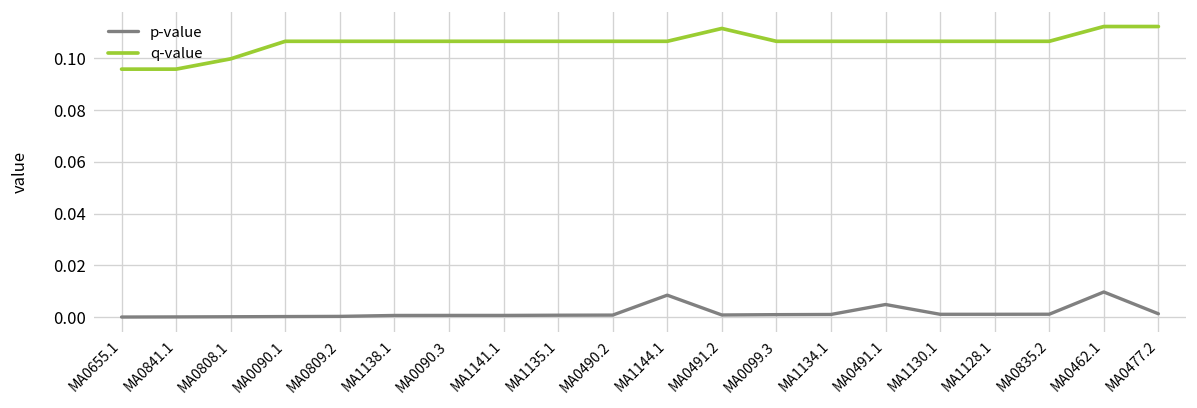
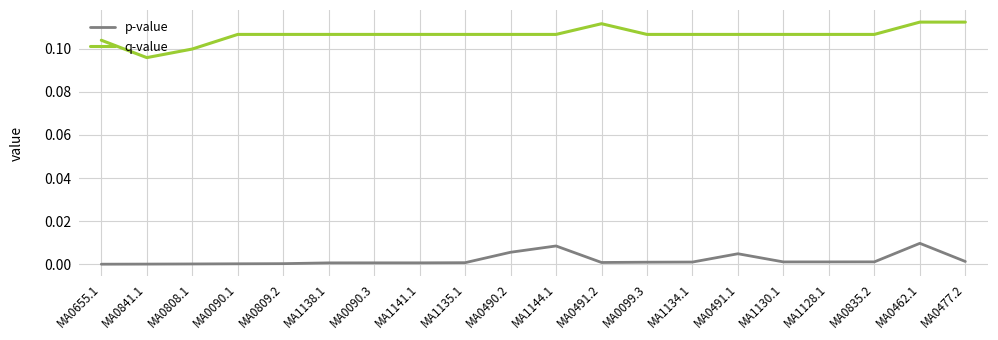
  {
    "p-value": {
      "MA0655.1": 0.000,
      "MA0841.1": 0.000,
      "MA0808.1": 0.000,
      "MA0090.1": 0.000,
      "MA0809.2": 0.000,
      "MA1138.1": 0.001,
      "MA0090.3": 0.001,
      "MA1141.1": 0.001,
      "MA1135.1": 0.001,
-     "MA0490.2": 0.001,
+     "MA0490.2": 0.006,
      "MA1144.1": 0.008,
      "MA0491.2": 0.001,
      "MA0099.3": 0.001,
      "MA1134.1": 0.001,
      "MA0491.1": 0.005,
      "MA1130.1": 0.001,
      "MA1128.1": 0.001,
      "MA0835.2": 0.001,
      "MA0462.1": 0.010,
      "MA0477.2": 0.001
    },
    "q-value": {
-     "MA0655.1": 0.096,
+     "MA0655.1": 0.104,
      "MA0841.1": 0.096,
      "MA0808.1": 0.100,
      "MA0090.1": 0.107,
      "MA0809.2": 0.107,
      "MA1138.1": 0.107,
      "MA0090.3": 0.107,
      "MA1141.1": 0.107,
      "MA1135.1": 0.107,
      "MA0490.2": 0.107,
      "MA1144.1": 0.107,
      "MA0491.2": 0.112,
      "MA0099.3": 0.107,
      "MA1134.1": 0.107,
      "MA0491.1": 0.107,
      "MA1130.1": 0.107,
      "MA1128.1": 0.107,
      "MA0835.2": 0.107,
      "MA0462.1": 0.112,
      "MA0477.2": 0.112
    }
  }
